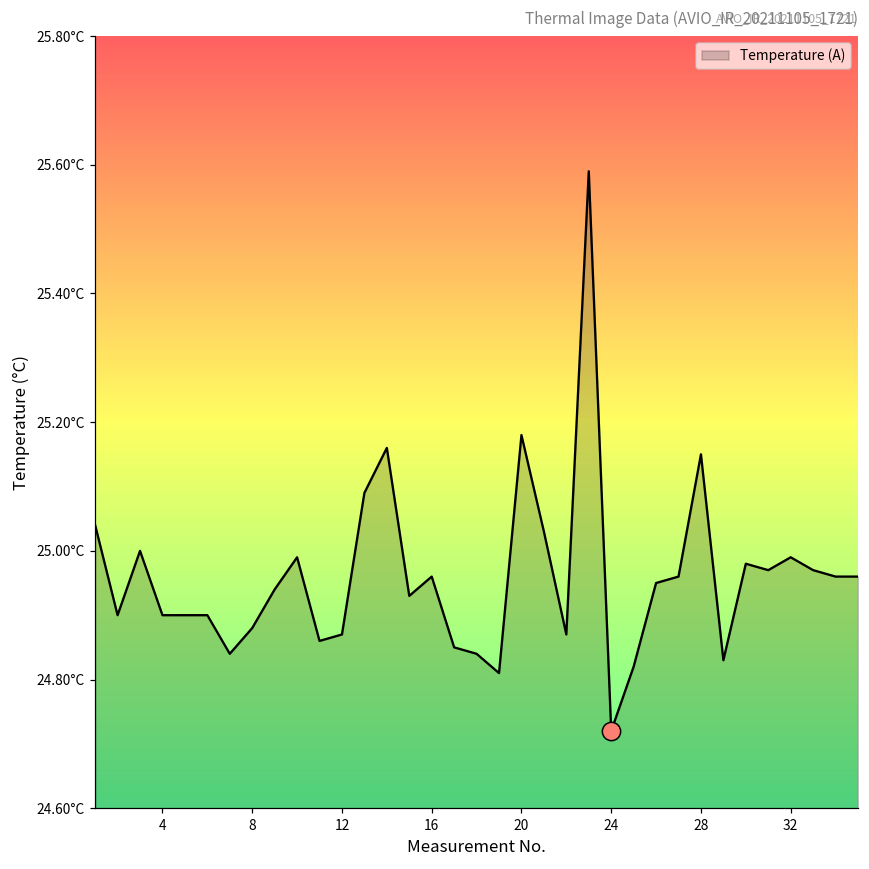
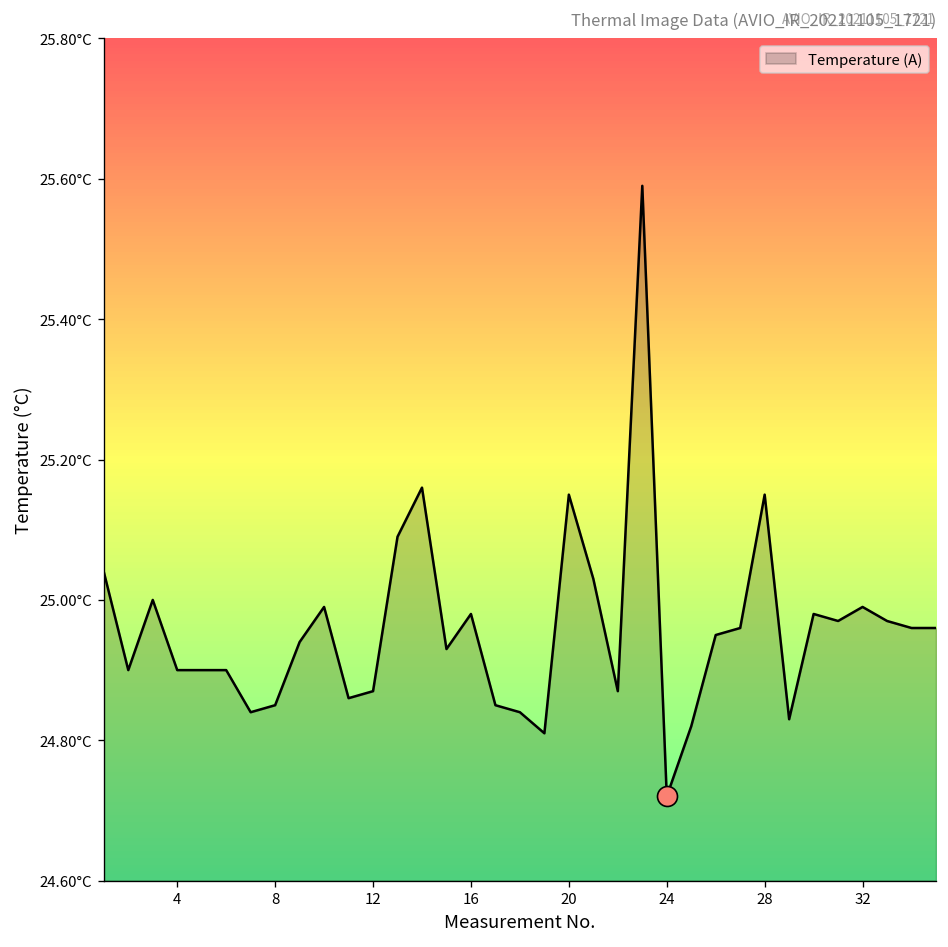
  {
    "Temperature (A)": {
      "4": "24.90°C",
-     "8": "24.88°C",
+     "8": "24.85°C",
      "12": "24.87°C",
-     "16": "24.96°C",
-     "20": "25.18°C",
+     "16": "24.98°C",
+     "20": "25.15°C",
      "28": "25.15°C",
      "32": "24.99°C"
    }
  }
